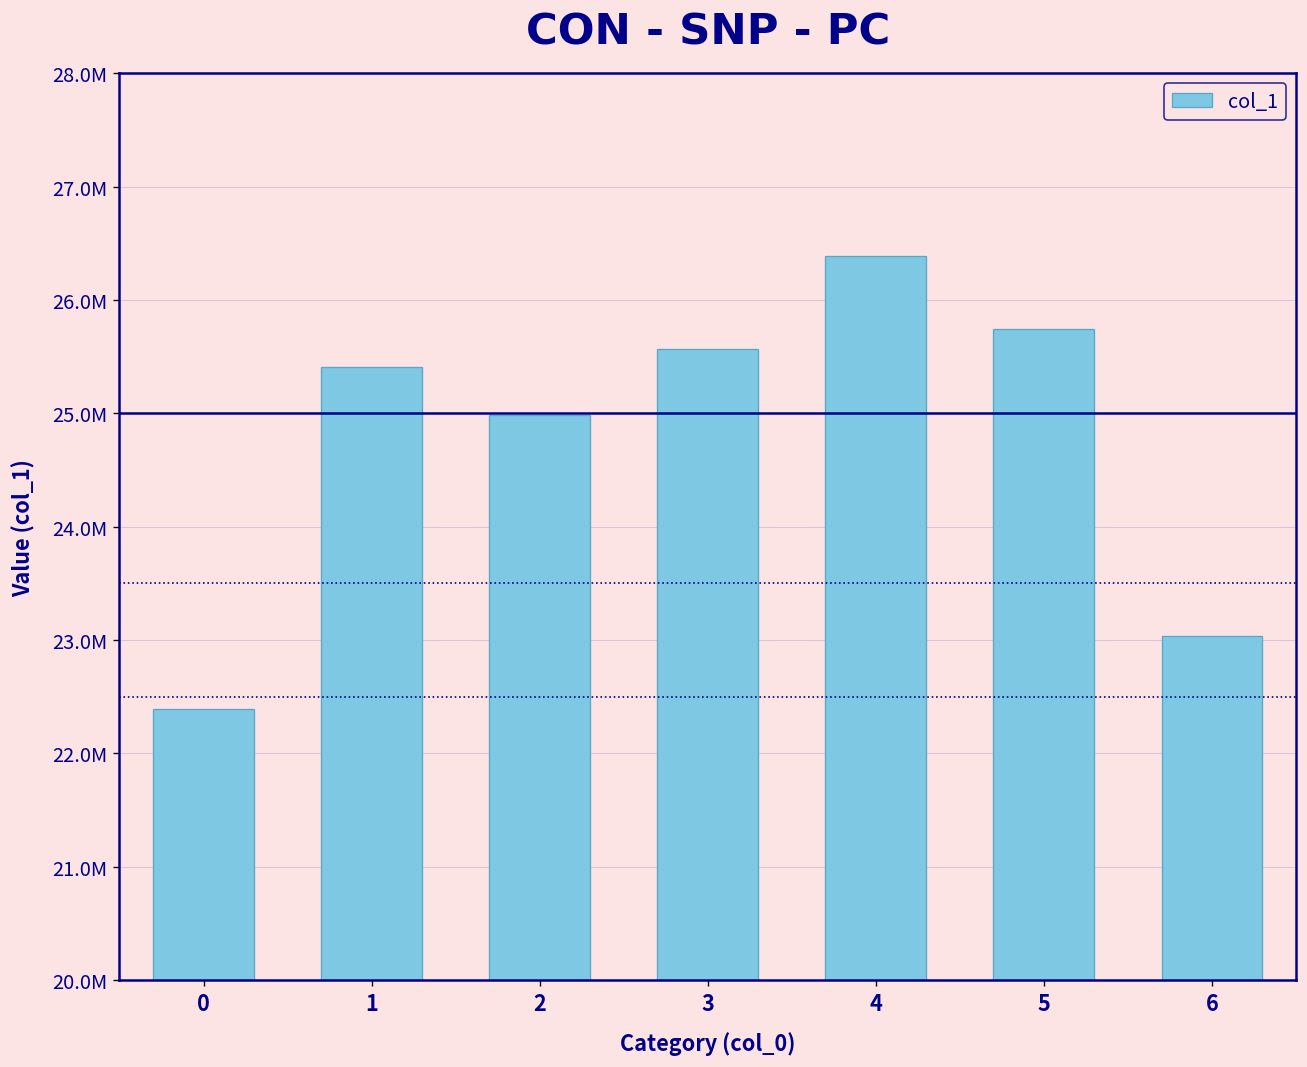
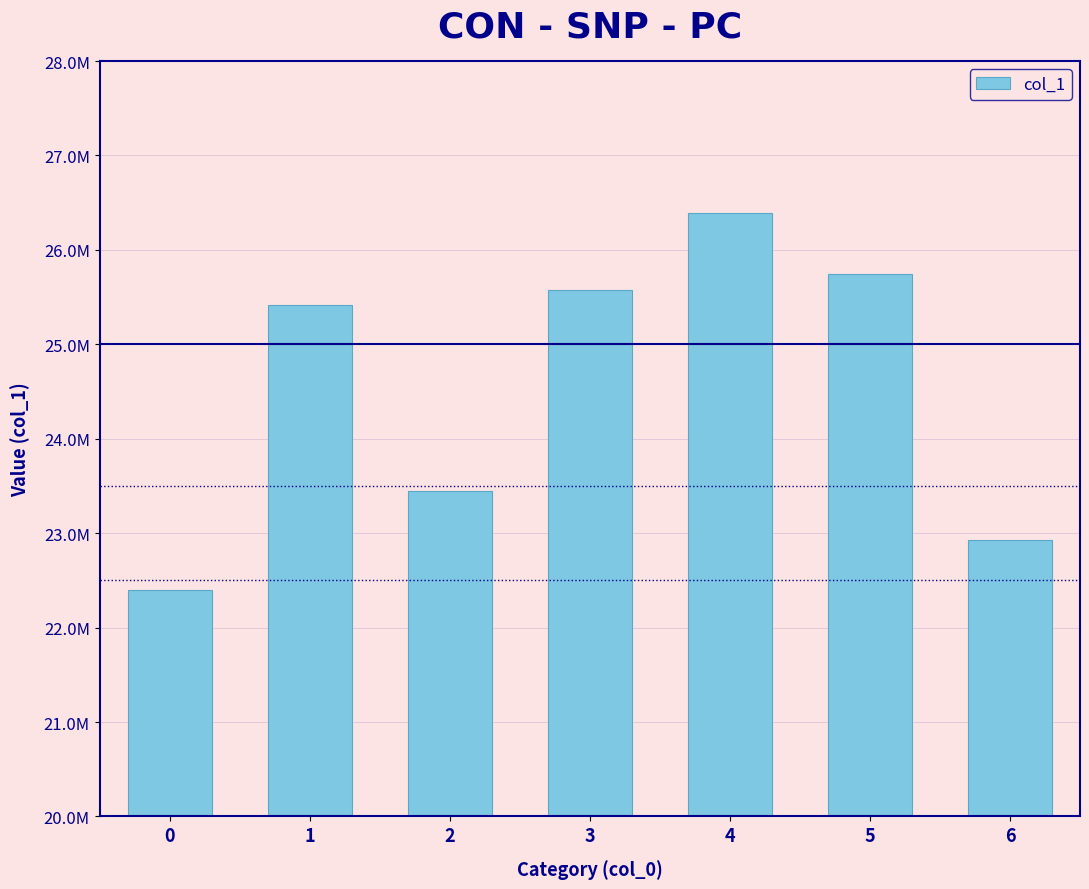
  {
    "0": 22400000,
    "1": 25400000,
-   "2": 25000000,
+   "2": 23400000,
    "3": 25600000,
    "4": 26400000,
    "5": 25700000,
-   "6": 23000000
+   "6": 22900000
  }
